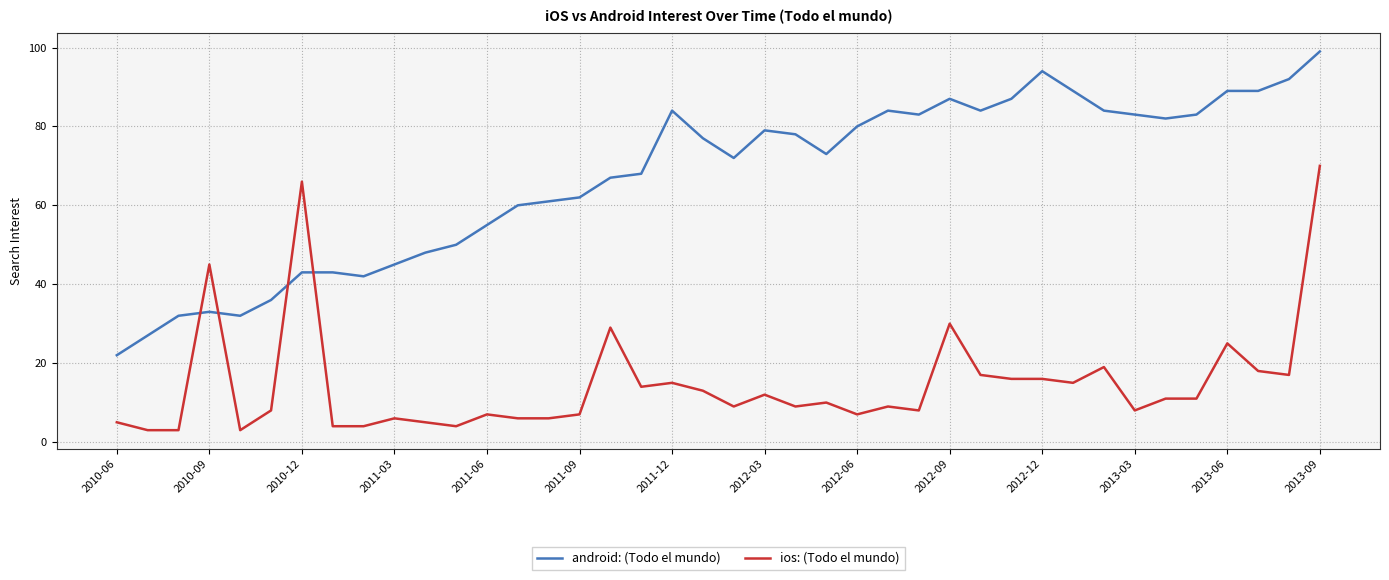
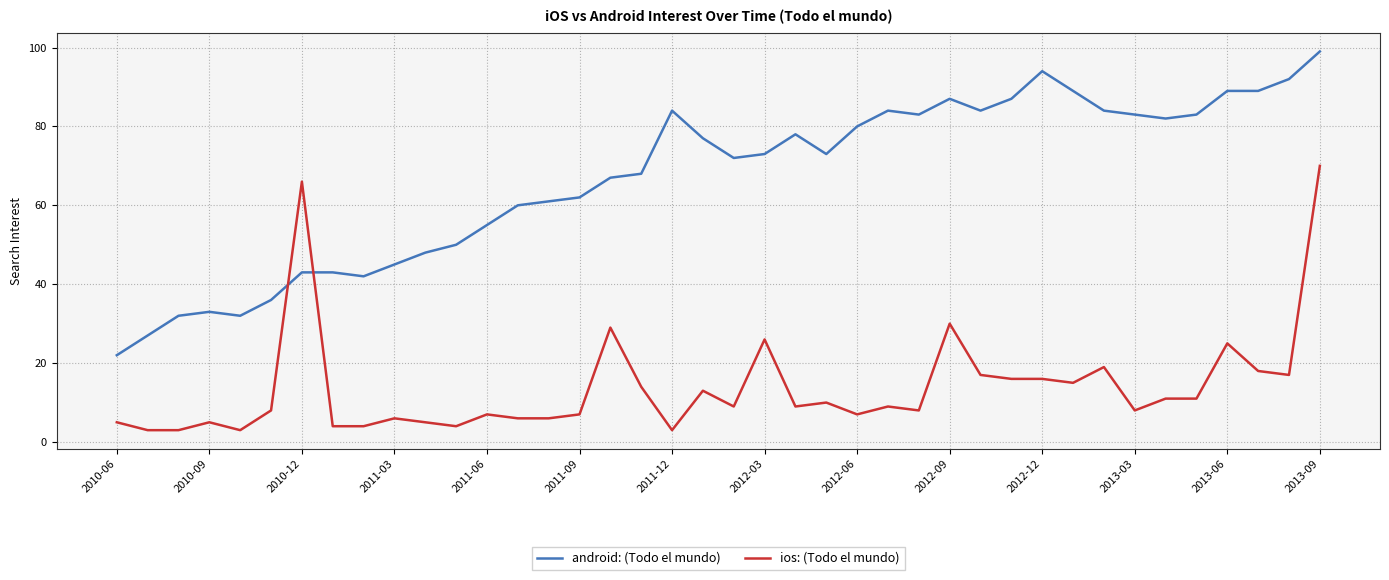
  {
    "android: (Todo el mundo)": {
      "2010-06": 22,
      "2010-09": 33,
      "2010-12": 43,
      "2011-03": 45,
      "2011-06": 55,
      "2011-09": 62,
      "2011-12": 84,
-     "2012-03": 79,
+     "2012-03": 73,
      "2012-06": 80,
      "2012-09": 87,
      "2012-12": 94,
      "2013-03": 83,
      "2013-06": 89,
      "2013-09": 99
    },
    "ios: (Todo el mundo)": {
      "2010-06": 5,
-     "2010-09": 45,
+     "2010-09": 5,
      "2010-12": 66,
      "2011-03": 6,
      "2011-06": 7,
      "2011-09": 7,
-     "2011-12": 15,
-     "2012-03": 12,
+     "2011-12": 3,
+     "2012-03": 26,
      "2012-06": 7,
      "2012-09": 30,
      "2012-12": 16,
      "2013-03": 8,
      "2013-06": 25,
      "2013-09": 70
    }
  }
